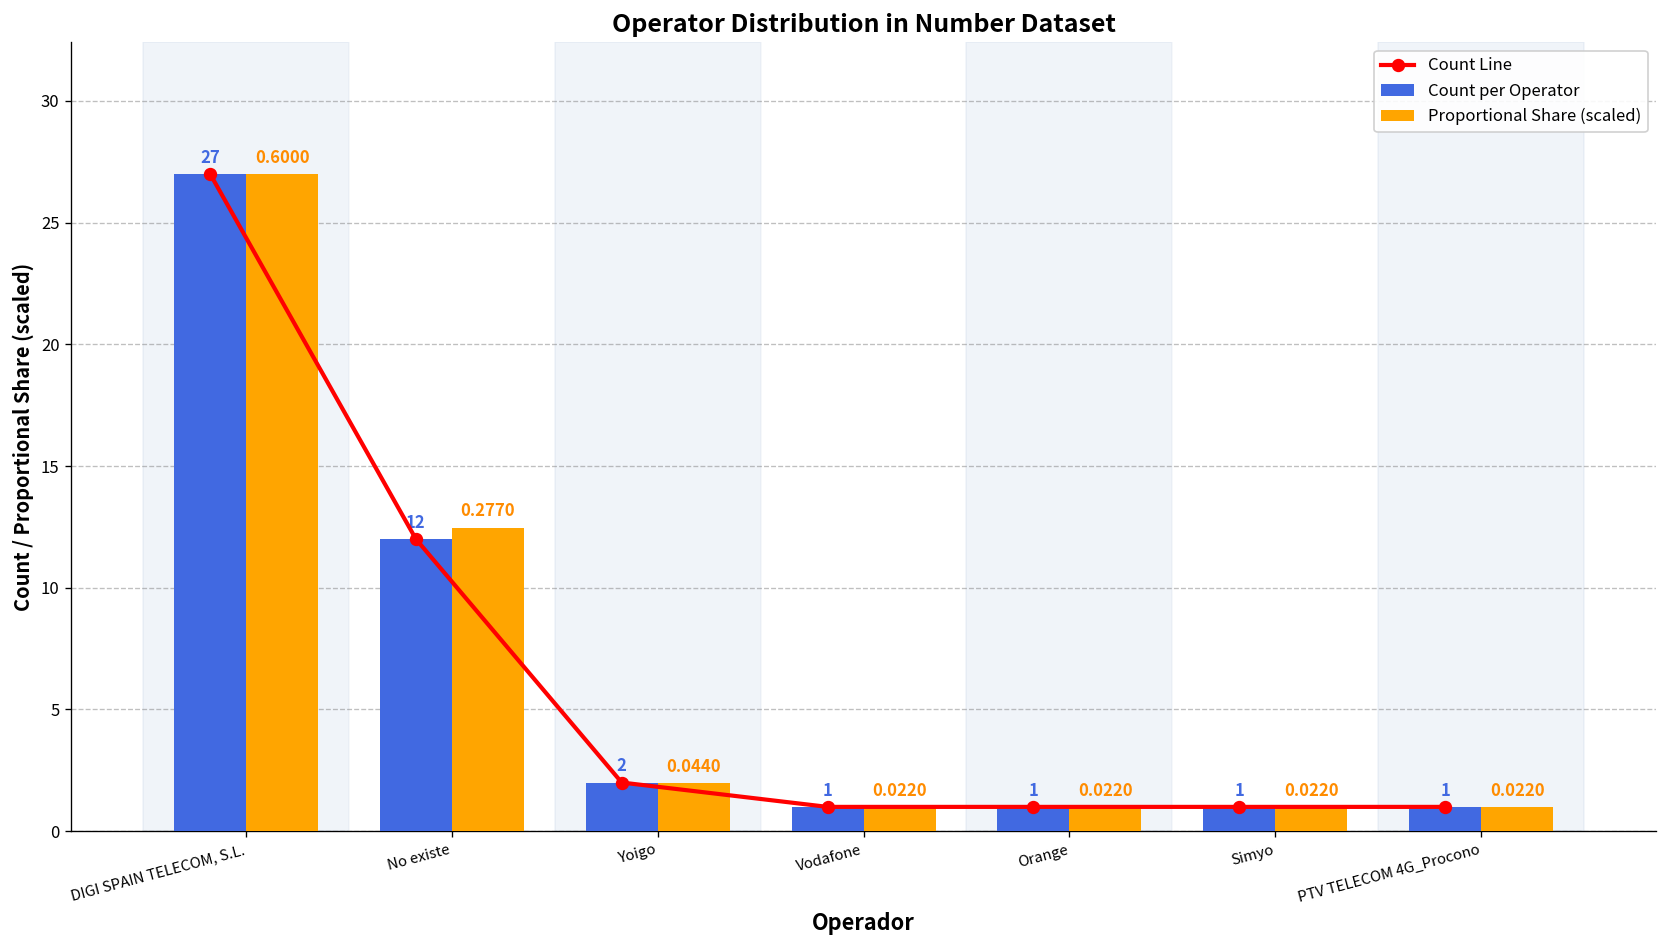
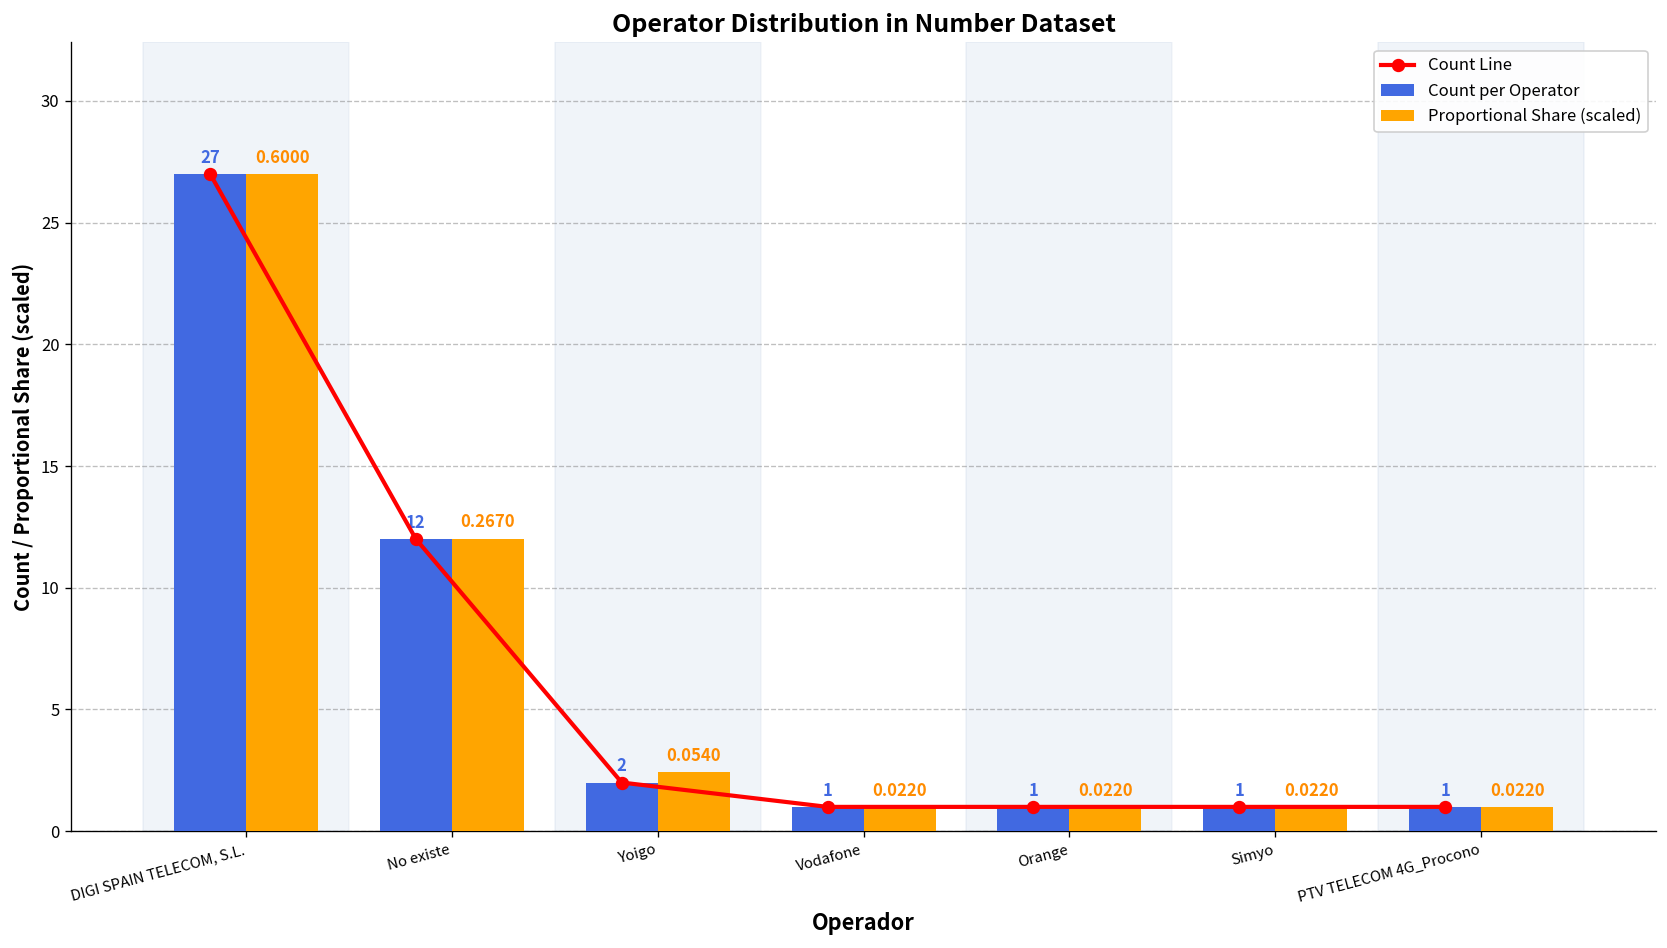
  {
    "Count per Operator": {
      "DIGI SPAIN TELECOM, S.L.": 27,
      "No existe": 12,
      "Yoigo": 2,
      "Vodafone": 1,
      "Orange": 1,
      "Simyo": 1,
      "PTV TELECOM 4G_Procono": 1
    },
    "Proportional Share (scaled)": {
-     "No existe": 0.2770,
-     "Yoigo": 0.0440
+     "No existe": 0.2670,
+     "Yoigo": 0.0540
    }
  }
